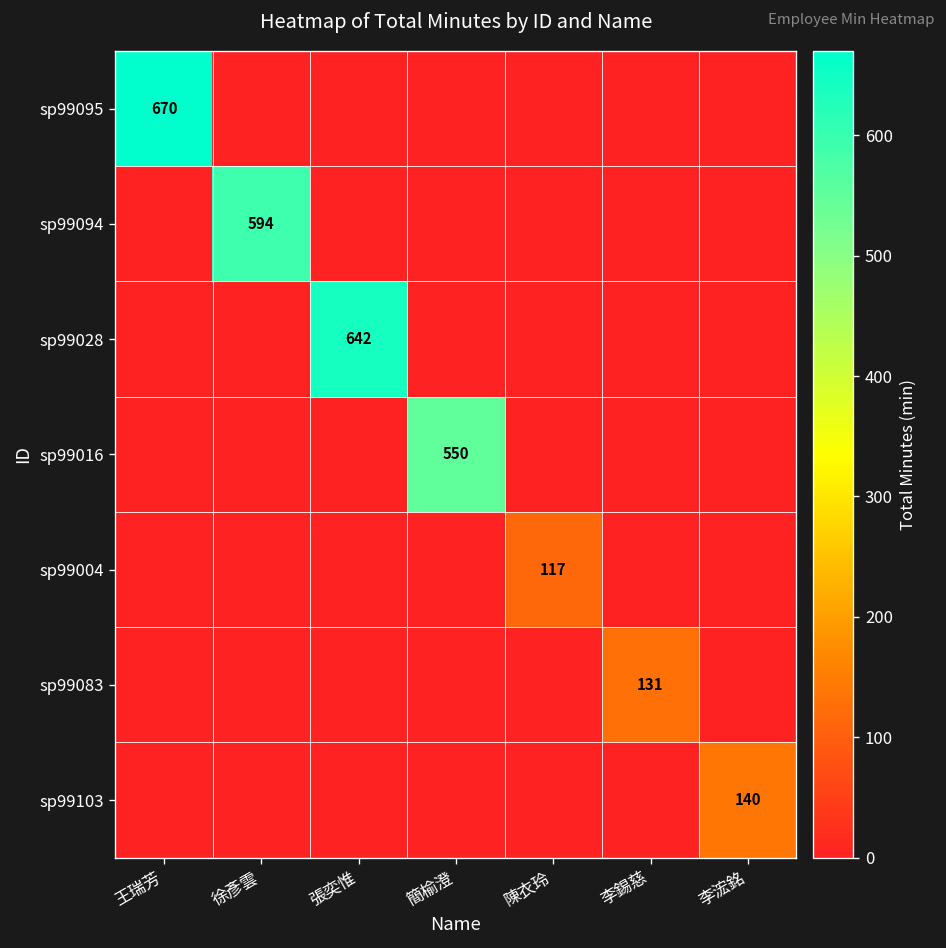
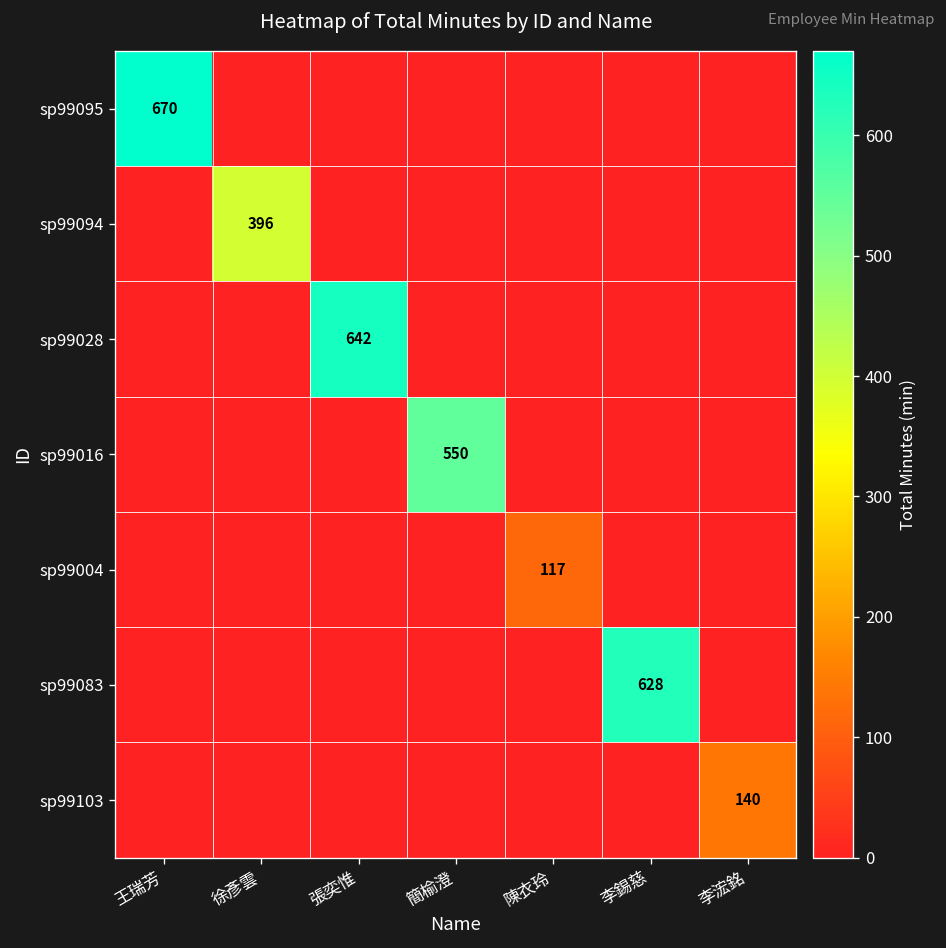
  {
    "sp99095": {
      "王瑞芳": 670
    },
    "sp99094": {
-     "徐彥雲": 594
+     "徐彥雲": 396
    },
    "sp99028": {
      "張奕惟": 642
    },
    "sp99016": {
      "簡榆澄": 550
    },
    "sp99004": {
      "陳衣玲": 117
    },
    "sp99083": {
-     "李錫慈": 131
+     "李錫慈": 628
    },
    "sp99103": {
      "李浤銘": 140
    }
  }
